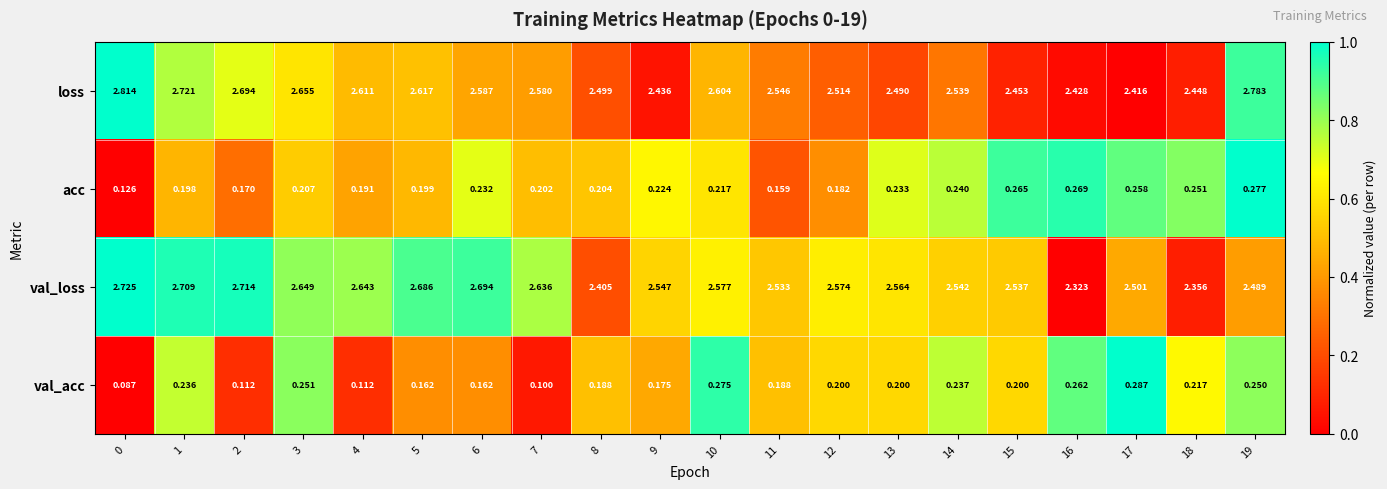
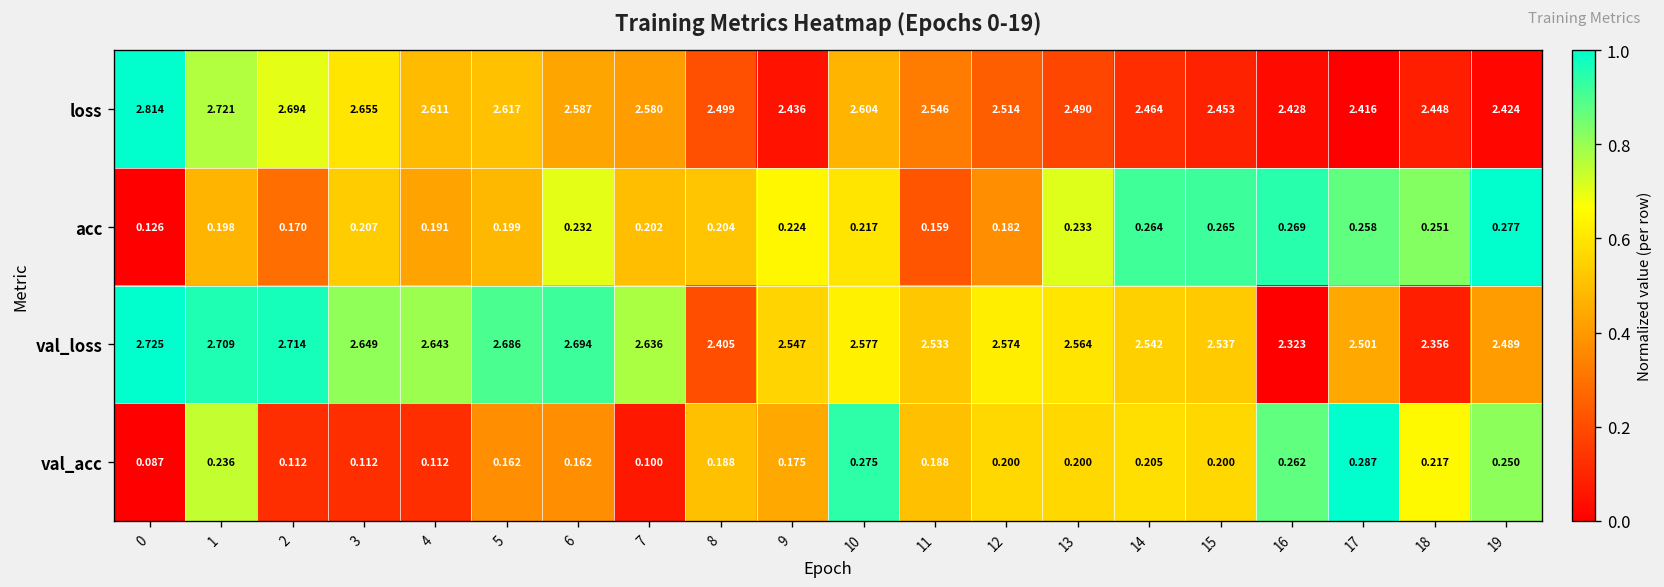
  {
    "loss": {
      "0": 2.814,
      "1": 2.721,
      "2": 2.694,
      "3": 2.655,
      "4": 2.611,
      "5": 2.617,
      "6": 2.587,
      "7": 2.580,
      "8": 2.499,
      "9": 2.436,
      "10": 2.604,
      "11": 2.546,
      "12": 2.514,
      "13": 2.490,
-     "14": 2.539,
+     "14": 2.464,
      "15": 2.453,
      "16": 2.428,
      "17": 2.416,
      "18": 2.448,
-     "19": 2.783
+     "19": 2.424
    },
    "acc": {
      "0": 0.126,
      "1": 0.198,
      "2": 0.170,
      "3": 0.207,
      "4": 0.191,
      "5": 0.199,
      "6": 0.232,
      "7": 0.202,
      "8": 0.204,
      "9": 0.224,
      "10": 0.217,
      "11": 0.159,
      "12": 0.182,
      "13": 0.233,
-     "14": 0.240,
+     "14": 0.264,
      "15": 0.265,
      "16": 0.269,
      "17": 0.258,
      "18": 0.251,
      "19": 0.277
    },
    "val_loss": {
      "0": 2.725,
      "1": 2.709,
      "2": 2.714,
      "3": 2.649,
      "4": 2.643,
      "5": 2.686,
      "6": 2.694,
      "7": 2.636,
      "8": 2.405,
      "9": 2.547,
      "10": 2.577,
      "11": 2.533,
      "12": 2.574,
      "13": 2.564,
      "14": 2.542,
      "15": 2.537,
      "16": 2.323,
      "17": 2.501,
      "18": 2.356,
      "19": 2.489
    },
    "val_acc": {
      "0": 0.087,
      "1": 0.236,
      "2": 0.112,
-     "3": 0.251,
+     "3": 0.112,
      "4": 0.112,
      "5": 0.162,
      "6": 0.162,
      "7": 0.100,
      "8": 0.188,
      "9": 0.175,
      "10": 0.275,
      "11": 0.188,
      "12": 0.200,
      "13": 0.200,
-     "14": 0.237,
+     "14": 0.205,
      "15": 0.200,
      "16": 0.262,
      "17": 0.287,
      "18": 0.217,
      "19": 0.250
    }
  }
